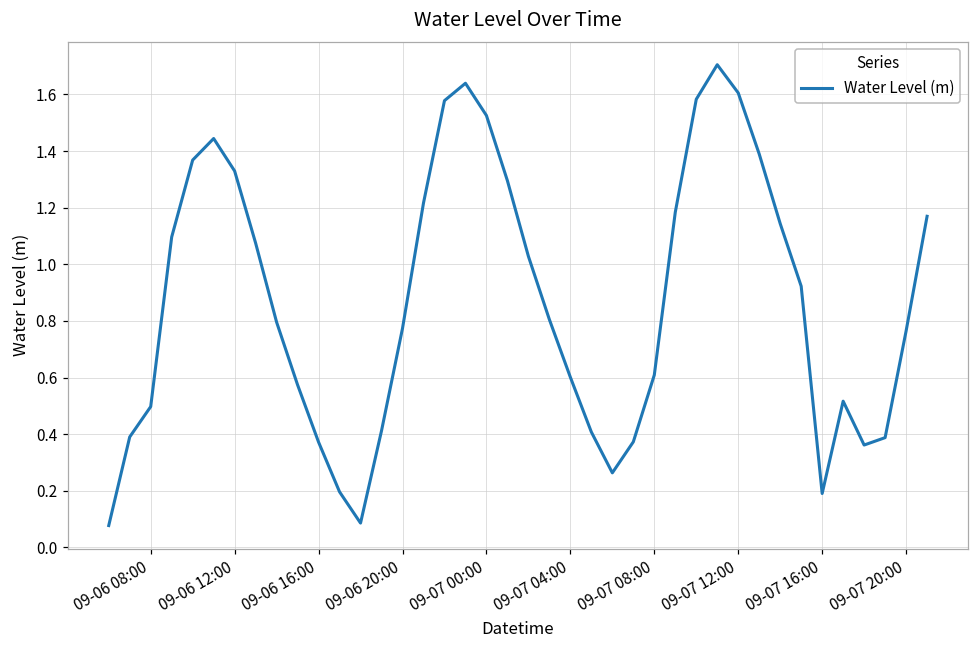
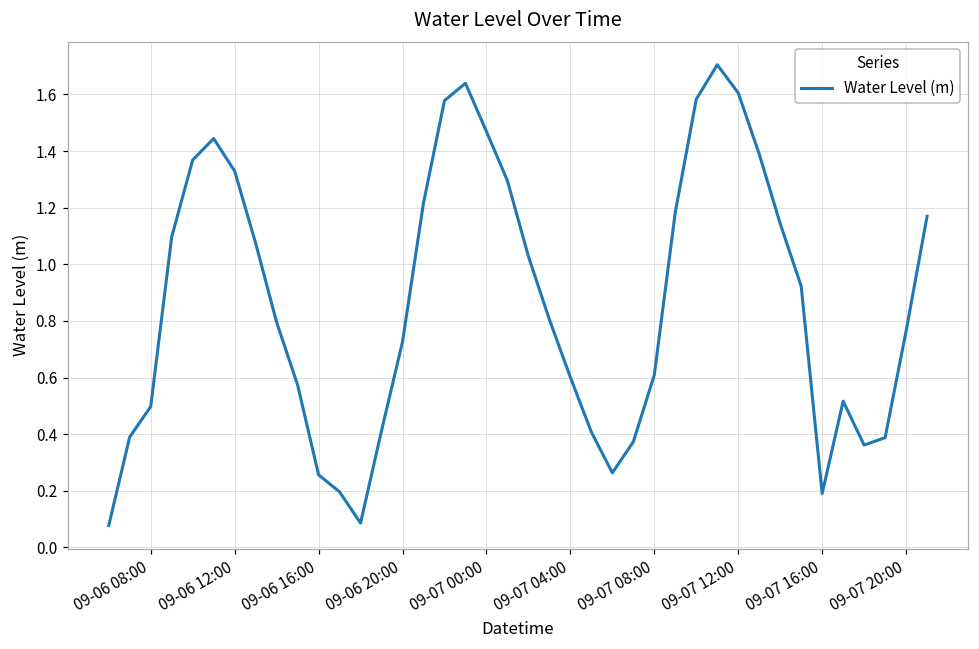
  {
    "09-06 08:00": 0.50,
    "09-06 12:00": 1.33,
-   "09-06 16:00": 0.37,
-   "09-06 20:00": 0.77,
-   "09-07 00:00": 1.53,
+   "09-06 16:00": 0.26,
+   "09-06 20:00": 0.73,
+   "09-07 00:00": 1.47,
    "09-07 04:00": 0.60,
    "09-07 08:00": 0.61,
    "09-07 12:00": 1.61,
    "09-07 16:00": 0.19,
    "09-07 20:00": 0.76
  }
